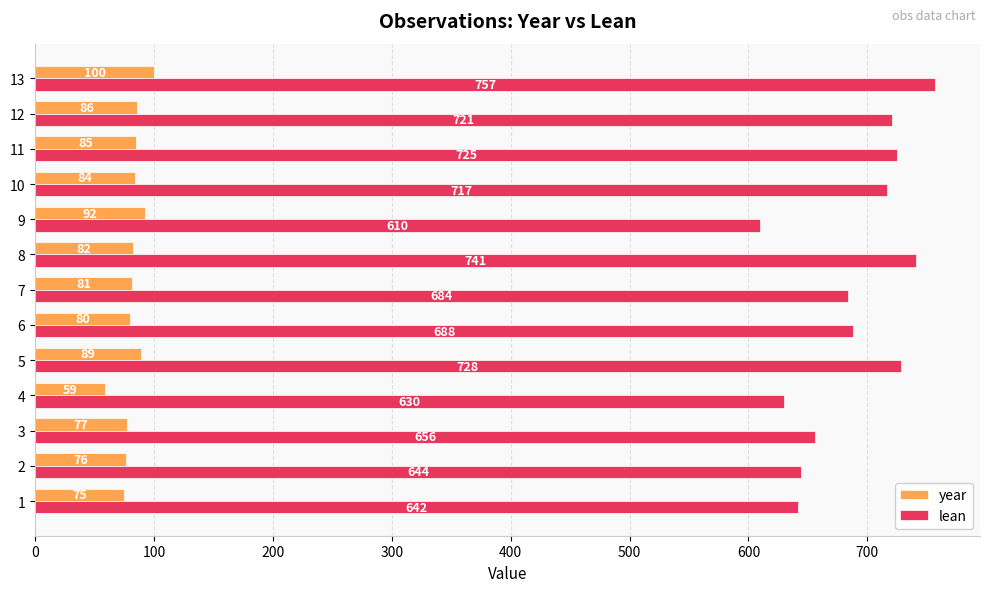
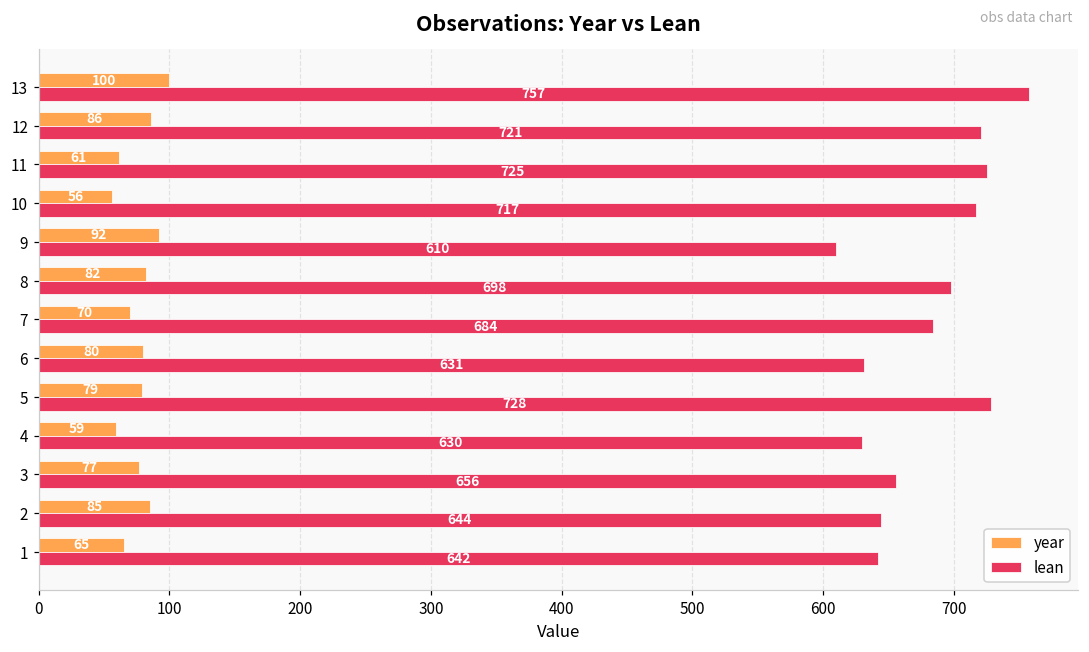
  {
    "year": {
      "13": 100,
      "12": 86,
-     "11": 85,
-     "10": 84,
+     "11": 61,
+     "10": 56,
      "9": 92,
      "8": 82,
-     "7": 81,
+     "7": 70,
      "6": 80,
-     "5": 89,
+     "5": 79,
      "4": 59,
      "3": 77,
-     "2": 76,
-     "1": 75
+     "2": 85,
+     "1": 65
    },
    "lean": {
      "13": 757,
      "12": 721,
      "11": 725,
      "10": 717,
      "9": 610,
-     "8": 741,
+     "8": 698,
      "7": 684,
-     "6": 688,
+     "6": 631,
      "5": 728,
      "4": 630,
      "3": 656,
      "2": 644,
      "1": 642
    }
  }
